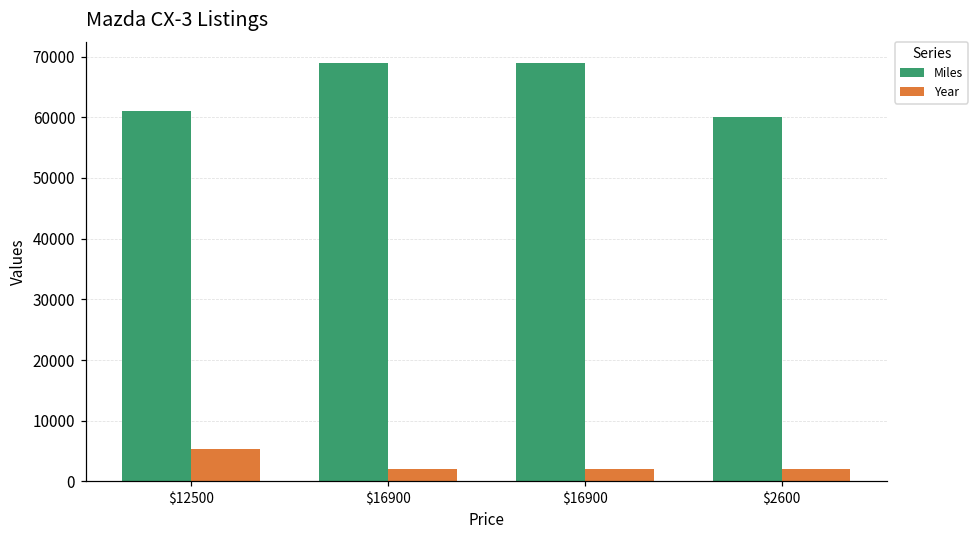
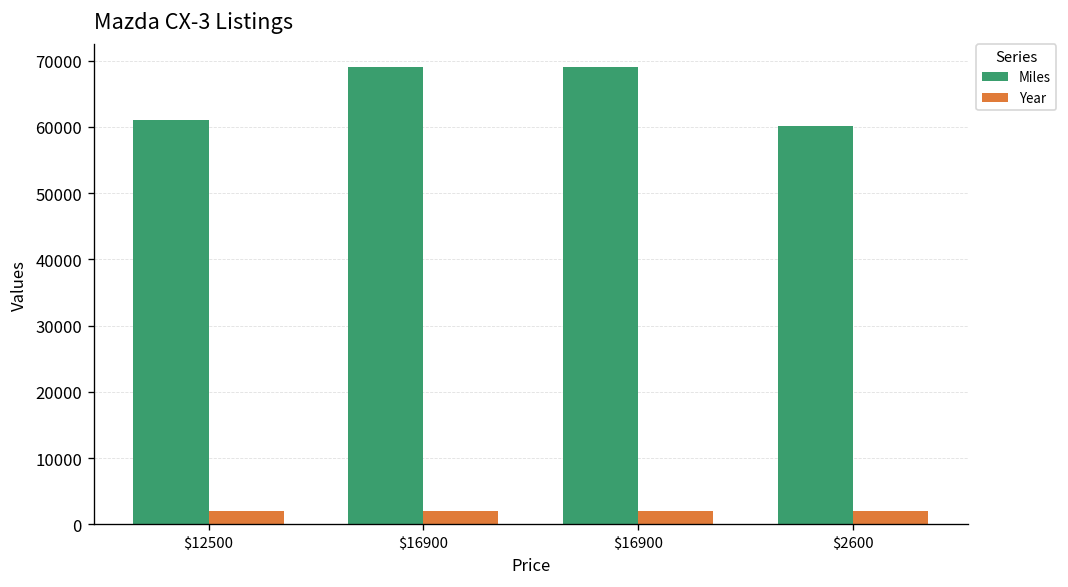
  {
    "Miles": {
      "$12500": 61000,
      "$2600": 60000
    },
    "Year": {
-     "$12500": 5000,
+     "$12500": 2000,
      "$2600": 2000
    }
  }
